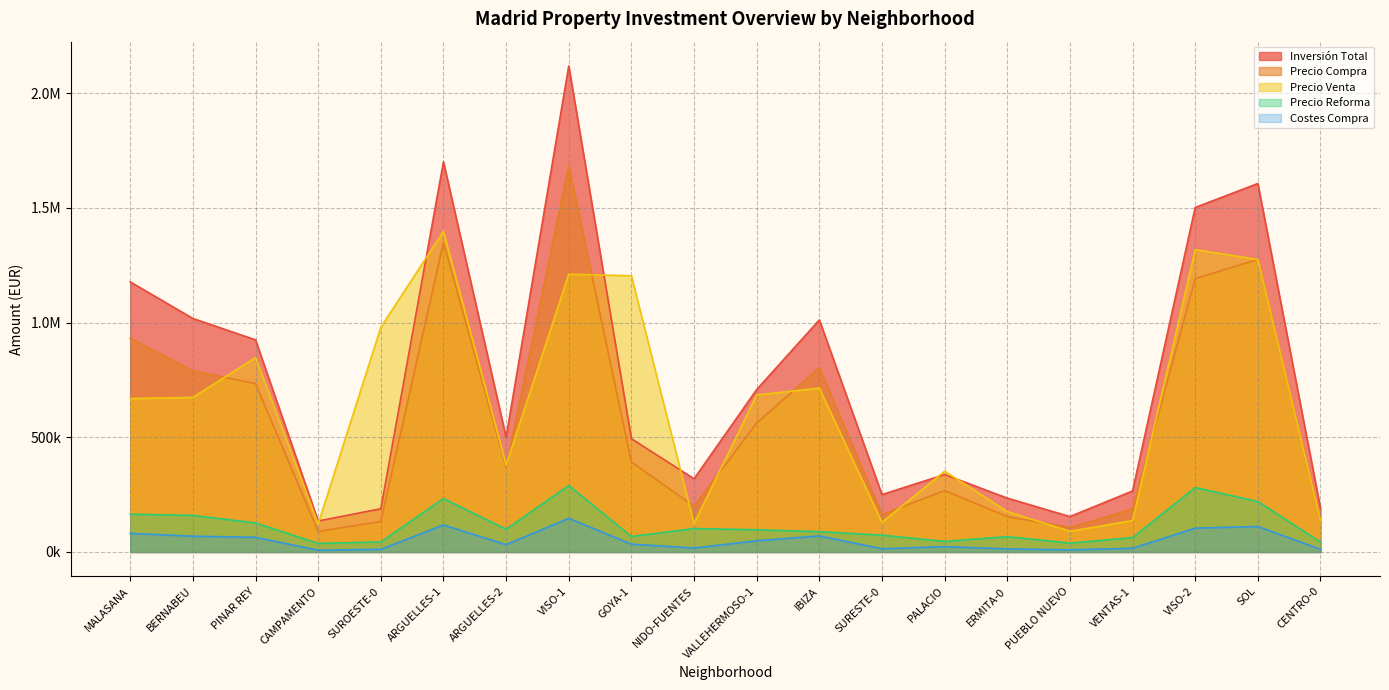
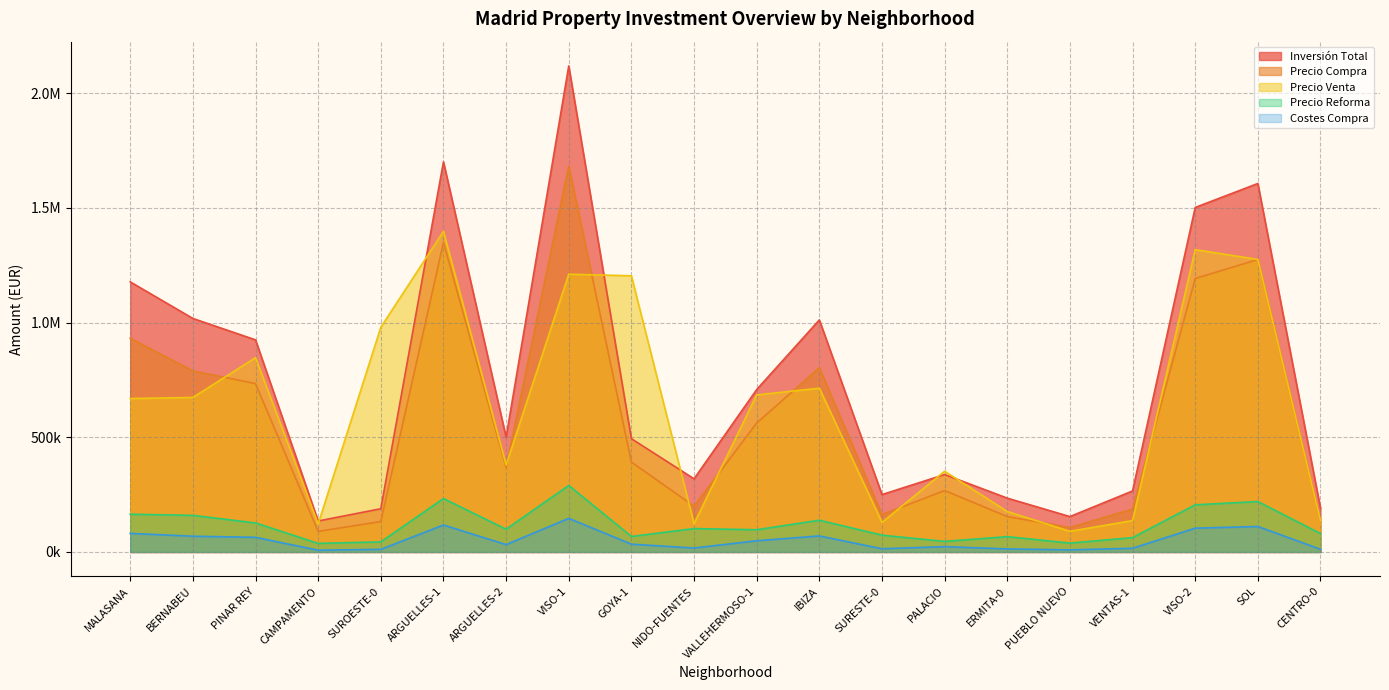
  {
    "Precio Venta": {
      "MALASANA": 670000,
      "BERNABEU": 670000,
      "PINAR REY": 850000,
      "CAMPAMENTO": 120000,
      "SUROESTE-0": 980000,
      "ARGUELLES-1": 1400000,
      "VISO-1": 1210000,
      "GOYA-1": 1200000,
      "NIDO-FUENTES": 120000,
      "VALLEHERMOSO-1": 680000,
      "IBIZA": 710000,
      "SURESTE-0": 130000,
      "PALACIO": 350000,
      "ERMITA-0": 180000,
      "PUEBLO NUEVO": 90000,
      "VENTAS-1": 140000,
      "VISO-2": 1320000
    },
    "Precio Reforma": {
      "MALASANA": 160000,
      "BERNABEU": 160000,
      "PINAR REY": 130000,
      "CAMPAMENTO": 40000,
      "SUROESTE-0": 40000,
      "ARGUELLES-1": 230000,
      "ARGUELLES-2": 100000,
      "VISO-1": 290000,
      "GOYA-1": 70000,
      "NIDO-FUENTES": 100000,
      "VALLEHERMOSO-1": 100000,
-     "IBIZA": 90000,
+     "IBIZA": 140000,
      "SURESTE-0": 70000,
      "PALACIO": 50000,
      "ERMITA-0": 70000,
      "PUEBLO NUEVO": 40000,
      "VENTAS-1": 60000,
-     "VISO-2": 280000,
+     "VISO-2": 210000,
      "SOL": 220000,
-     "CENTRO-0": 40000
+     "CENTRO-0": 80000
    },
    "Costes Compra": {
      "MALASANA": 80000,
      "BERNABEU": 70000,
      "PINAR REY": 60000,
      "CAMPAMENTO": 10000,
      "SUROESTE-0": 10000,
      "ARGUELLES-1": 120000,
      "ARGUELLES-2": 30000,
      "VISO-1": 150000,
      "GOYA-1": 30000,
      "NIDO-FUENTES": 20000,
      "VALLEHERMOSO-1": 50000,
      "IBIZA": 70000,
      "SURESTE-0": 10000,
      "PALACIO": 20000,
      "ERMITA-0": 10000,
      "PUEBLO NUEVO": 10000,
      "VENTAS-1": 20000,
      "VISO-2": 100000,
      "SOL": 110000,
      "CENTRO-0": 10000
    }
  }
